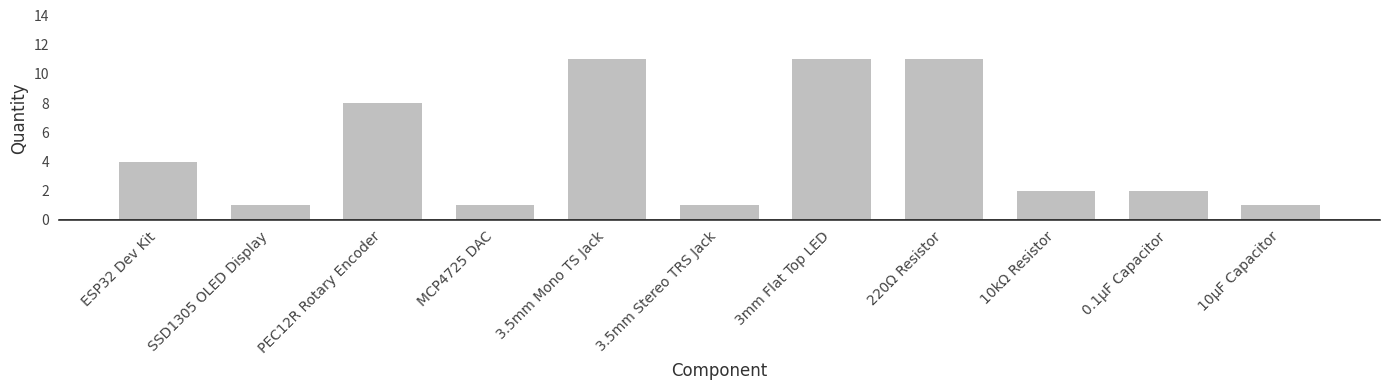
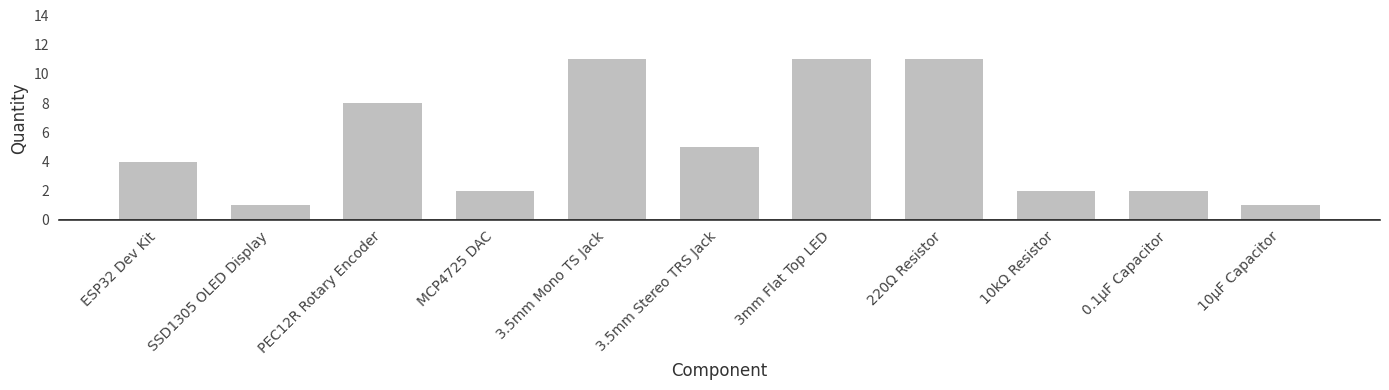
  {
    "ESP32 Dev Kit": 4,
    "SSD1305 OLED Display": 1,
    "PEC12R Rotary Encoder": 8,
-   "MCP4725 DAC": 1,
+   "MCP4725 DAC": 2,
    "3.5mm Mono TS Jack": 11,
-   "3.5mm Stereo TRS Jack": 1,
+   "3.5mm Stereo TRS Jack": 5,
    "3mm Flat Top LED": 11,
    "220Ω Resistor": 11,
    "10kΩ Resistor": 2,
    "0.1µF Capacitor": 2,
    "10µF Capacitor": 1
  }
